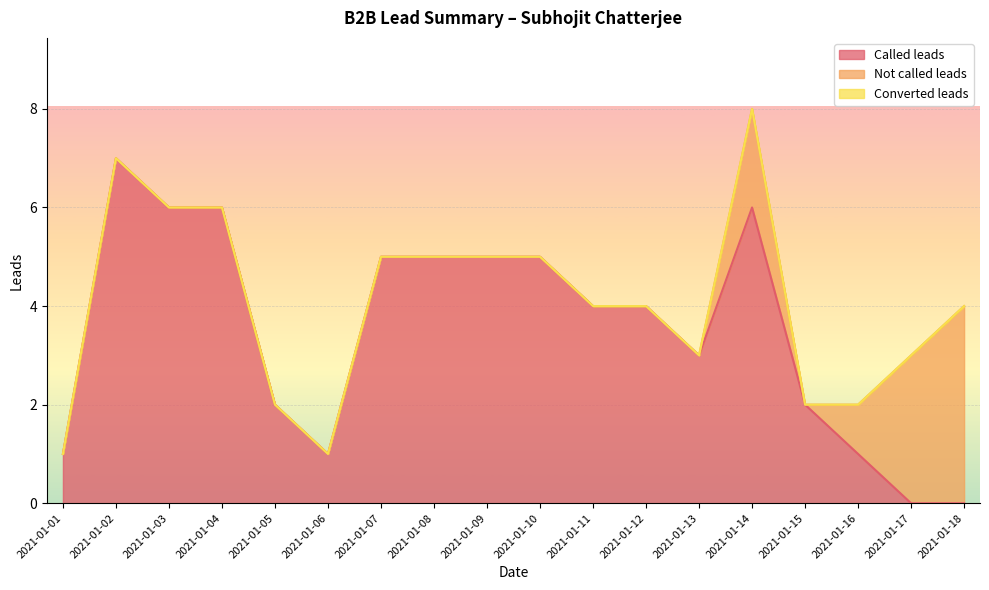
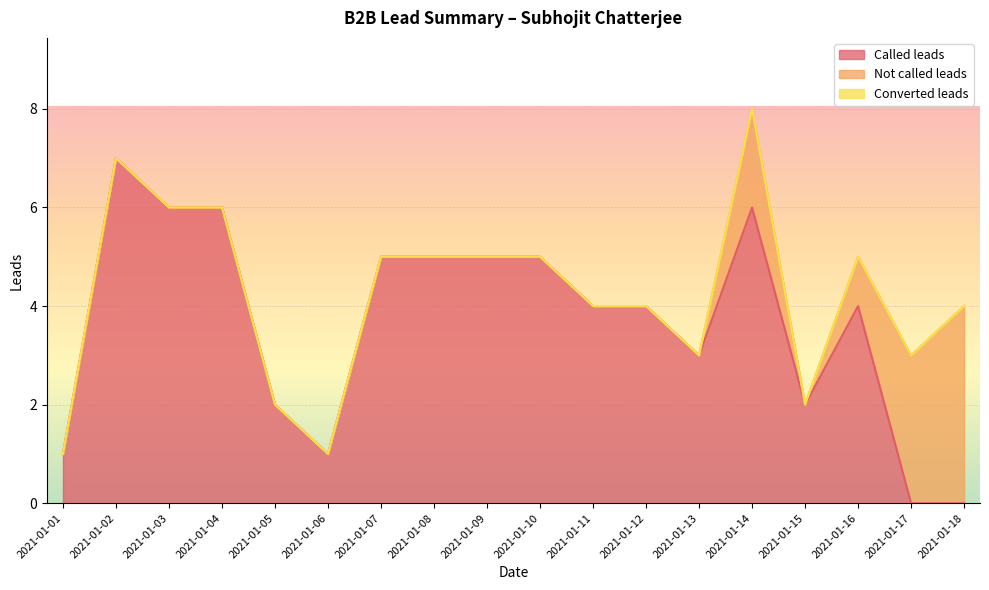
  {
    "Called leads": {
      "2021-01-14": 6,
-     "2021-01-16": 1,
+     "2021-01-16": 4,
      "2021-01-17": 0,
      "2021-01-18": 0
    }
  }
